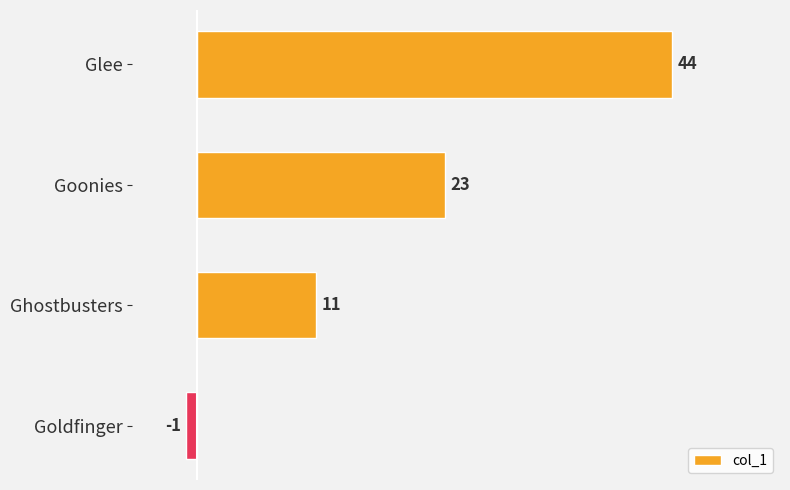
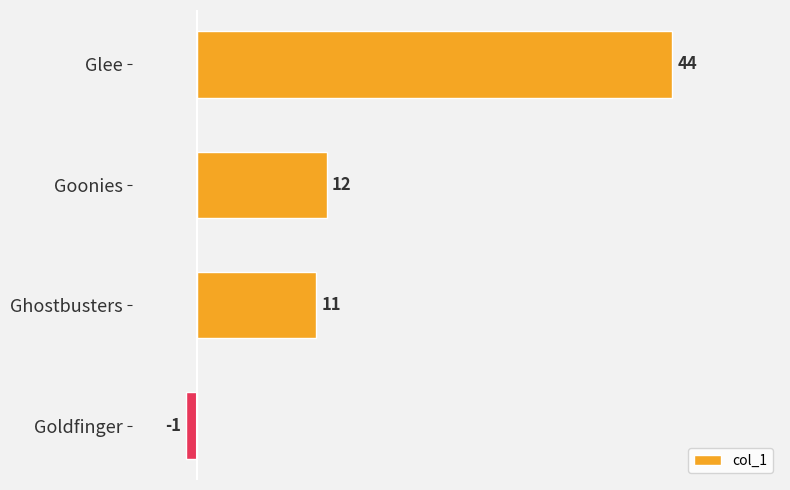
  {
    "Glee": 44,
-   "Goonies": 23,
+   "Goonies": 12,
    "Ghostbusters": 11,
    "Goldfinger": -1
  }
